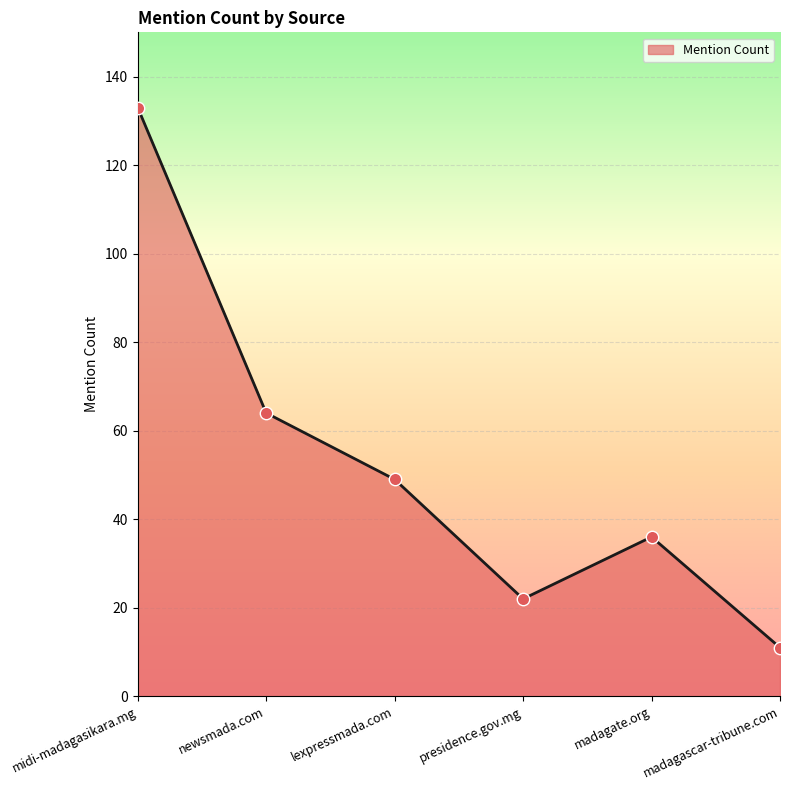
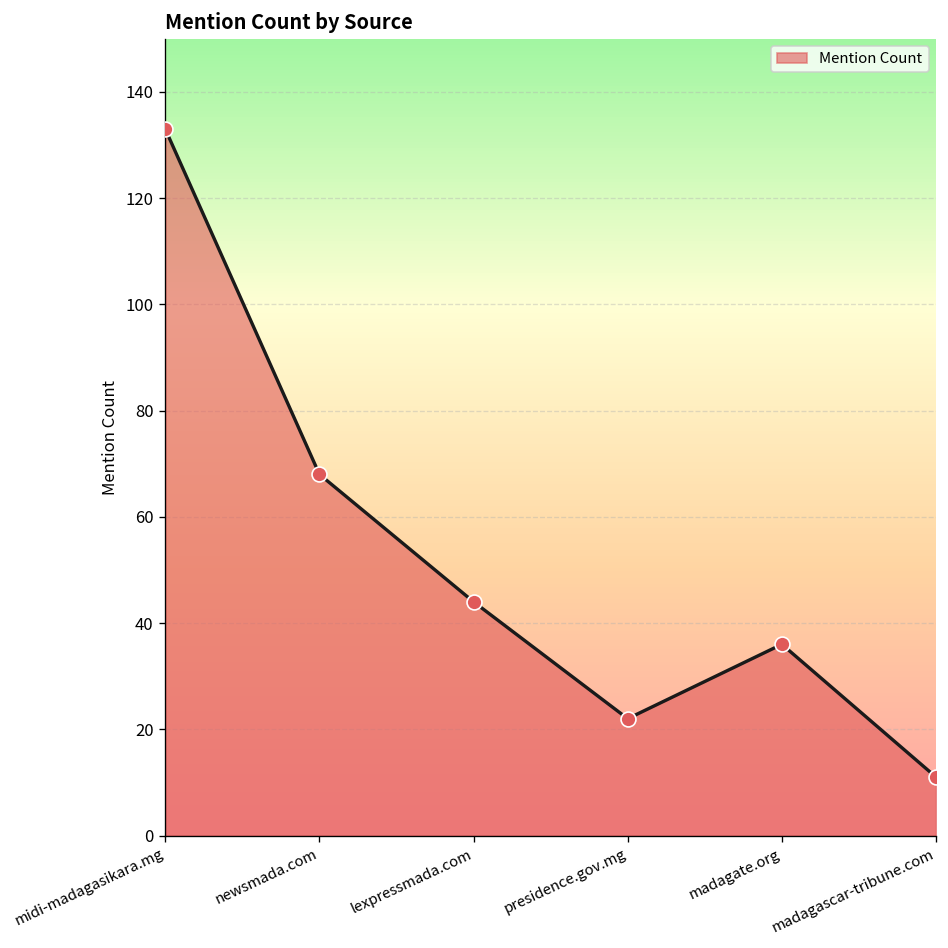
  {
    "midi-madagasikara.mg": 133,
-   "newsmada.com": 64,
-   "lexpressmada.com": 49,
+   "newsmada.com": 68,
+   "lexpressmada.com": 44,
    "presidence.gov.mg": 22,
    "madagate.org": 36,
    "madagascar-tribune.com": 11
  }
